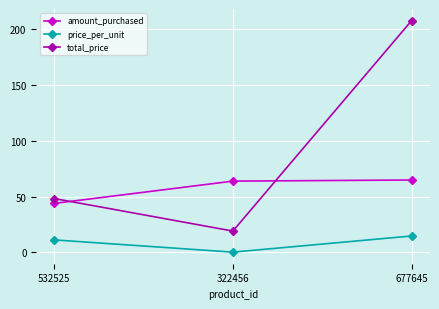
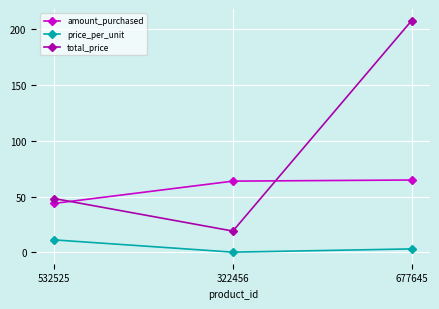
  {
    "price_per_unit": {
      "532525": 11,
      "322456": 0,
-     "677645": 15
+     "677645": 3
    }
  }
